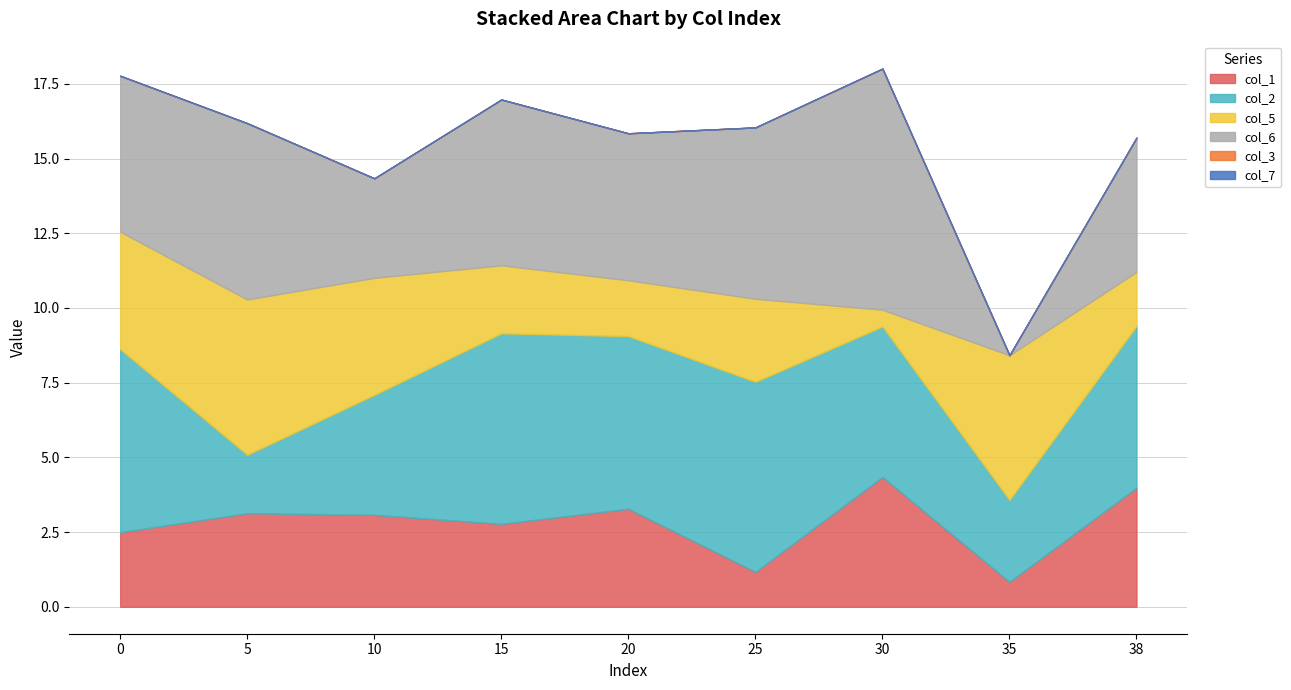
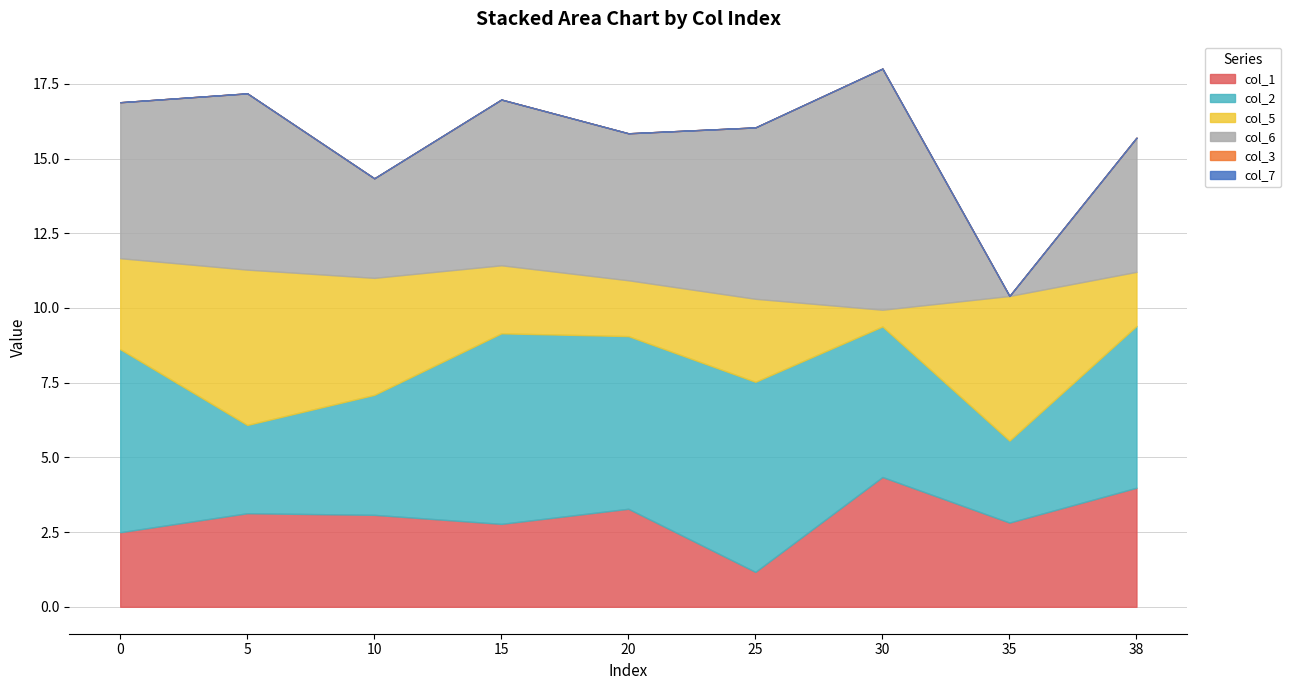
  {
    "col_1": {
      "0": 2.5,
      "5": 3.1,
      "10": 3.1,
      "15": 2.8,
      "20": 3.3,
      "25": 1.2,
      "30": 4.3,
-     "35": 0.8,
+     "35": 2.8,
      "38": 4.0
    },
    "col_2": {
      "0": 6.1,
-     "5": 2.0,
+     "5": 3.0,
      "10": 4.0,
      "15": 6.4,
      "20": 5.8,
      "25": 6.4,
      "30": 5.0,
      "35": 2.7,
      "38": 5.4
    },
    "col_5": {
-     "0": 3.9,
+     "0": 3.0,
      "5": 5.2,
      "10": 3.9,
      "15": 2.3,
      "20": 1.9,
      "25": 2.8,
      "30": 0.6,
      "38": 1.8
    }
  }
